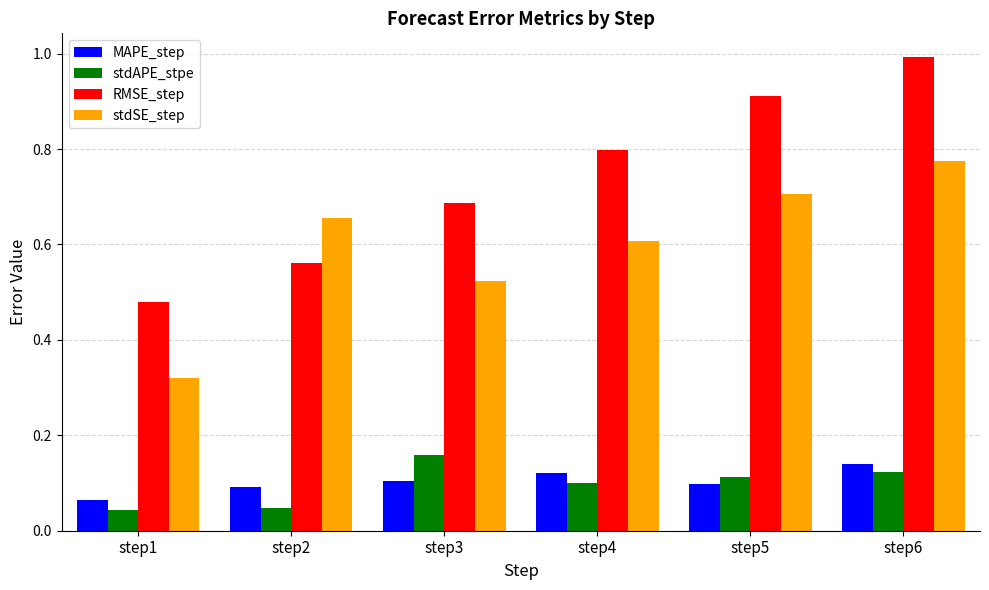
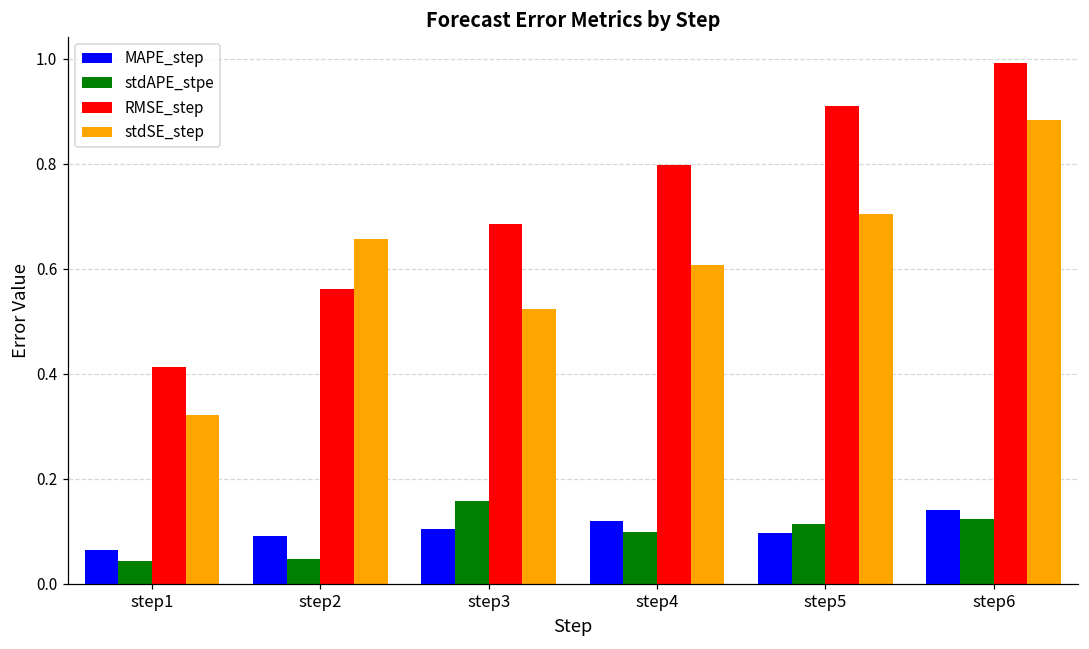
  {
    "MAPE_step": {
      "step1": 0.07,
      "step2": 0.09,
      "step3": 0.11,
      "step4": 0.12,
      "step5": 0.10,
      "step6": 0.14
    },
    "stdAPE_stpe": {
      "step1": 0.04,
      "step2": 0.05,
      "step3": 0.16,
      "step4": 0.10,
      "step5": 0.11,
      "step6": 0.12
    },
    "RMSE_step": {
-     "step1": 0.48,
+     "step1": 0.41,
      "step2": 0.56,
      "step3": 0.69,
      "step4": 0.80,
      "step5": 0.91,
      "step6": 0.99
    },
    "stdSE_step": {
      "step1": 0.32,
      "step2": 0.66,
      "step3": 0.52,
      "step4": 0.61,
      "step5": 0.71,
-     "step6": 0.77
+     "step6": 0.88
    }
  }
